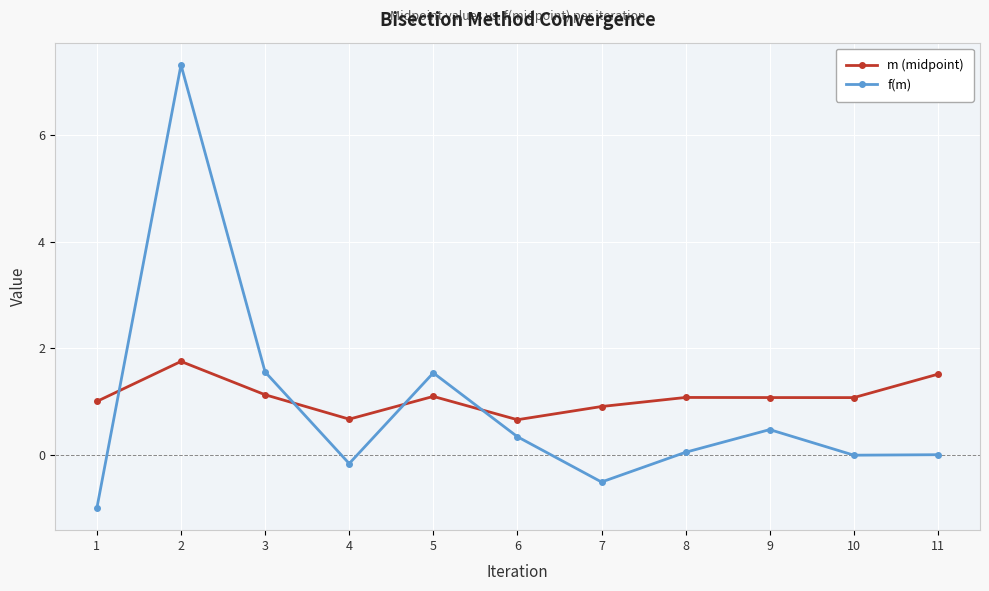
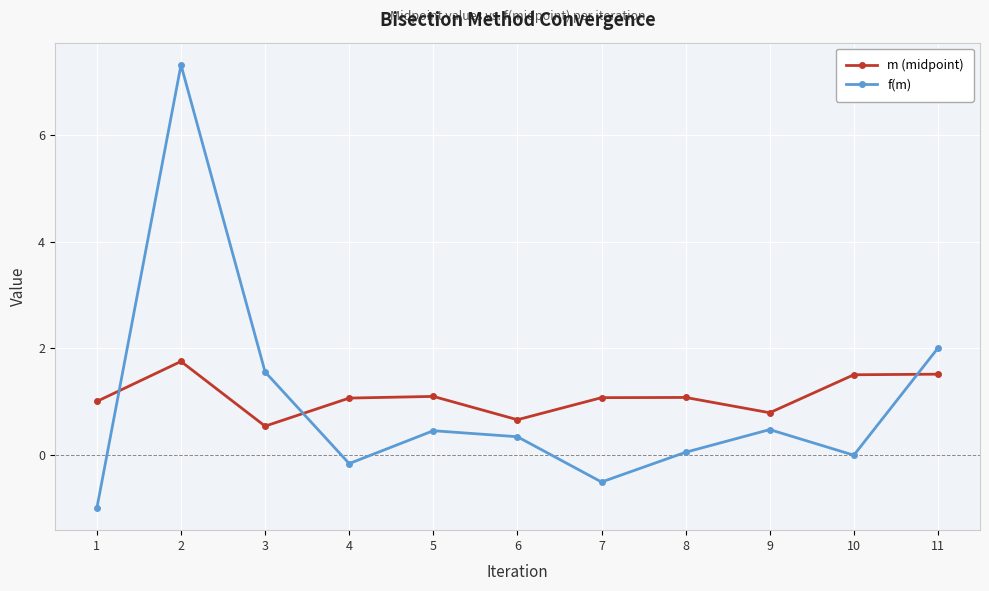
  {
    "m (midpoint)": {
      "1": 1.0,
      "2": 1.8,
-     "3": 1.1,
-     "4": 0.7,
+     "3": 0.5,
+     "4": 1.1,
      "5": 1.1,
      "6": 0.7,
-     "7": 0.9,
+     "7": 1.1,
      "8": 1.1,
-     "9": 1.1,
-     "10": 1.1,
+     "9": 0.8,
+     "10": 1.5,
      "11": 1.5
    },
    "f(m)": {
      "1": -1.0,
      "2": 7.3,
      "3": 1.6,
      "4": -0.2,
-     "5": 1.5,
+     "5": 0.5,
      "6": 0.3,
      "7": -0.5,
      "8": 0.0,
      "9": 0.5,
      "10": 0.0,
-     "11": 0
+     "11": 2
    }
  }
